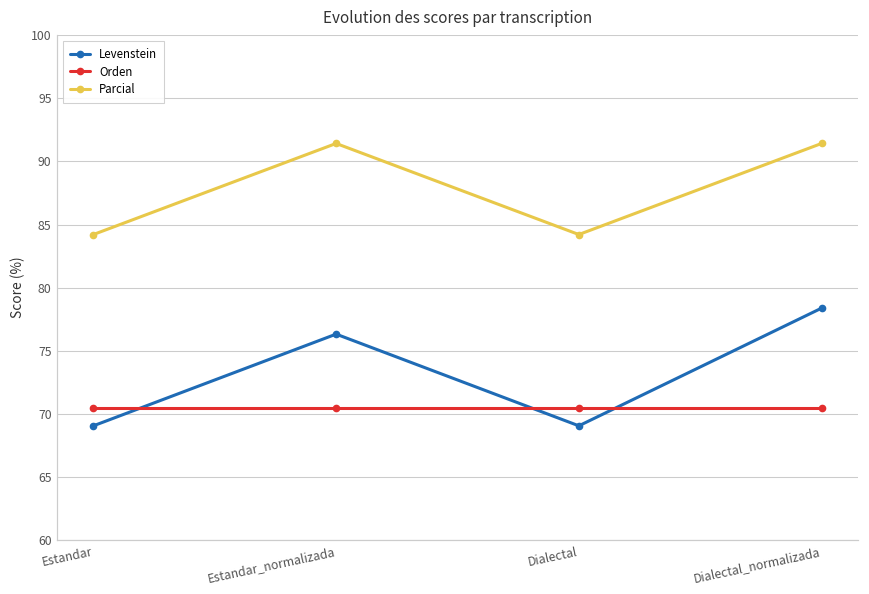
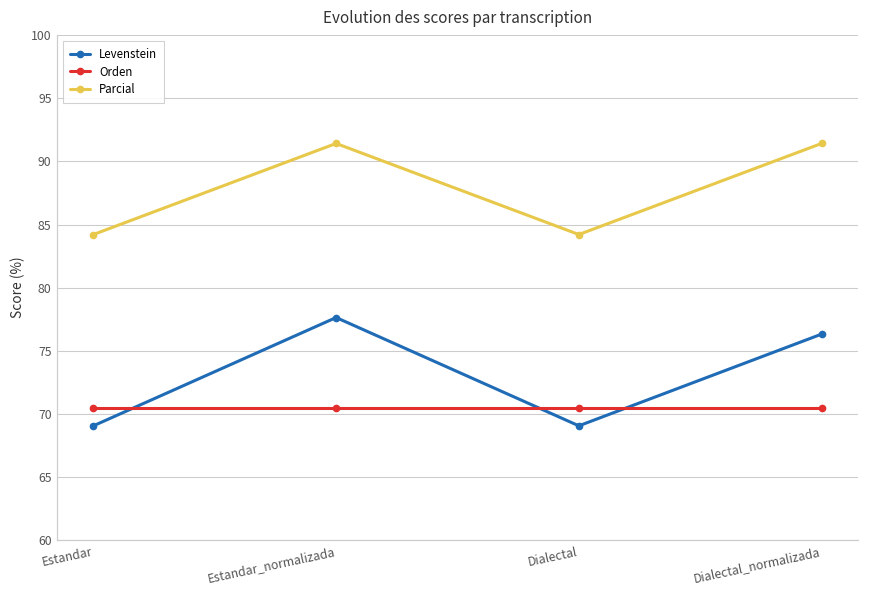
  {
    "Levenstein": {
      "Estandar": 69.0,
-     "Estandar_normalizada": 76.3,
+     "Estandar_normalizada": 77.6,
      "Dialectal": 69.0,
-     "Dialectal_normalizada": 78.4
+     "Dialectal_normalizada": 76.3
    },
    "Orden": {
      "Estandar": 70.4,
      "Estandar_normalizada": 70.4,
      "Dialectal": 70.4,
      "Dialectal_normalizada": 70.4
    },
    "Parcial": {
      "Estandar": 84.2,
      "Estandar_normalizada": 91.4,
      "Dialectal": 84.2,
      "Dialectal_normalizada": 91.4
    }
  }
